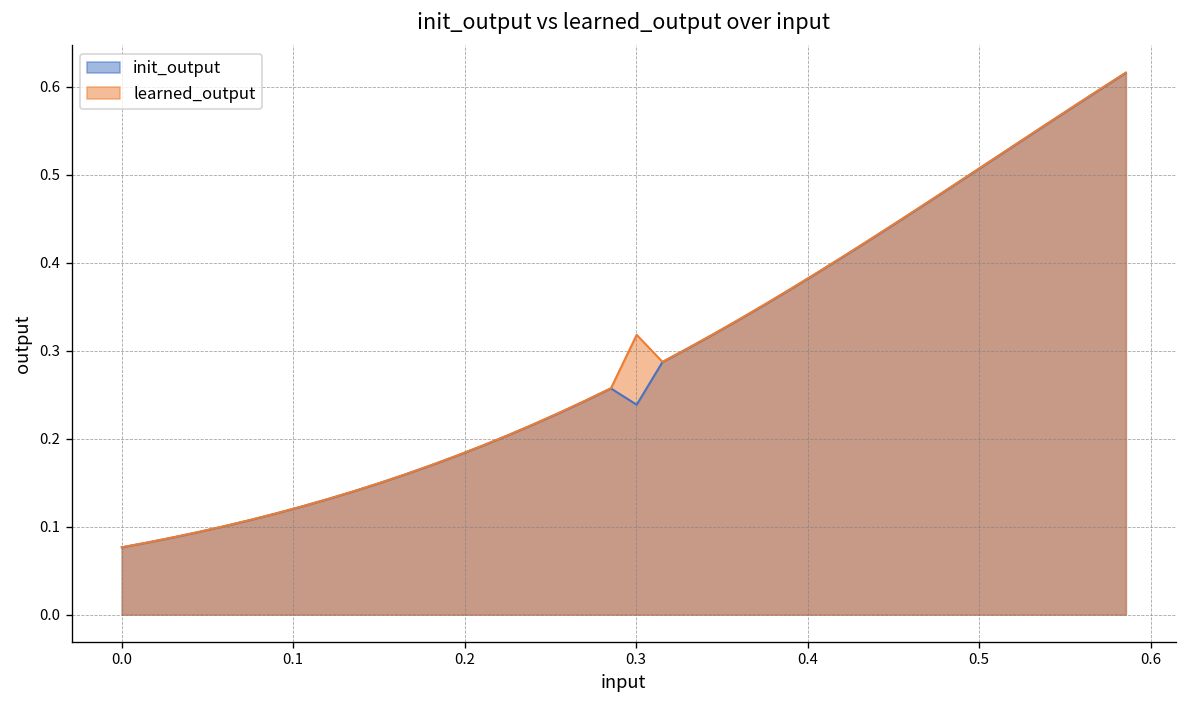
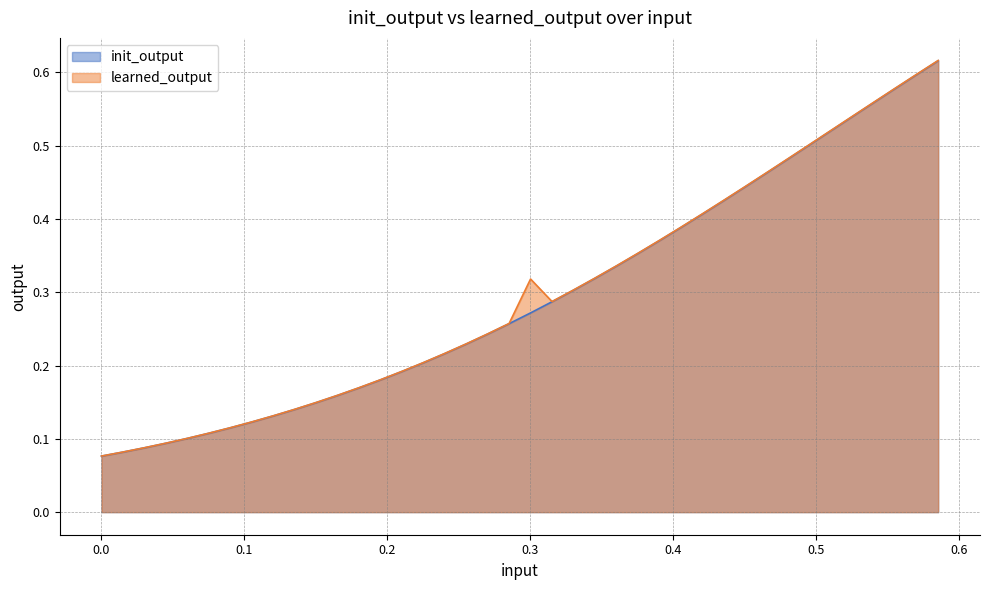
  {
    "init_output": {
-     "0.3": 0.24
+     "0.3": 0.27
    },
    "learned_output": {
      "0.3": 0.32
    }
  }
